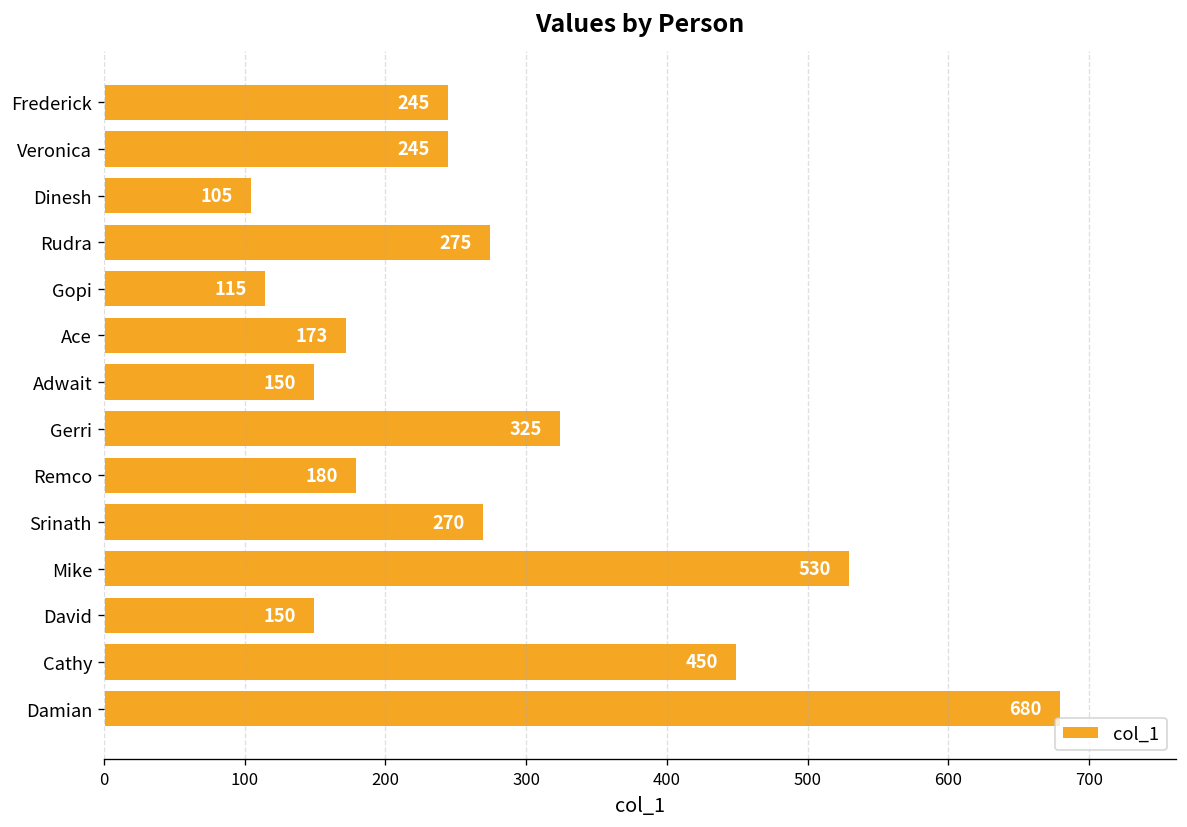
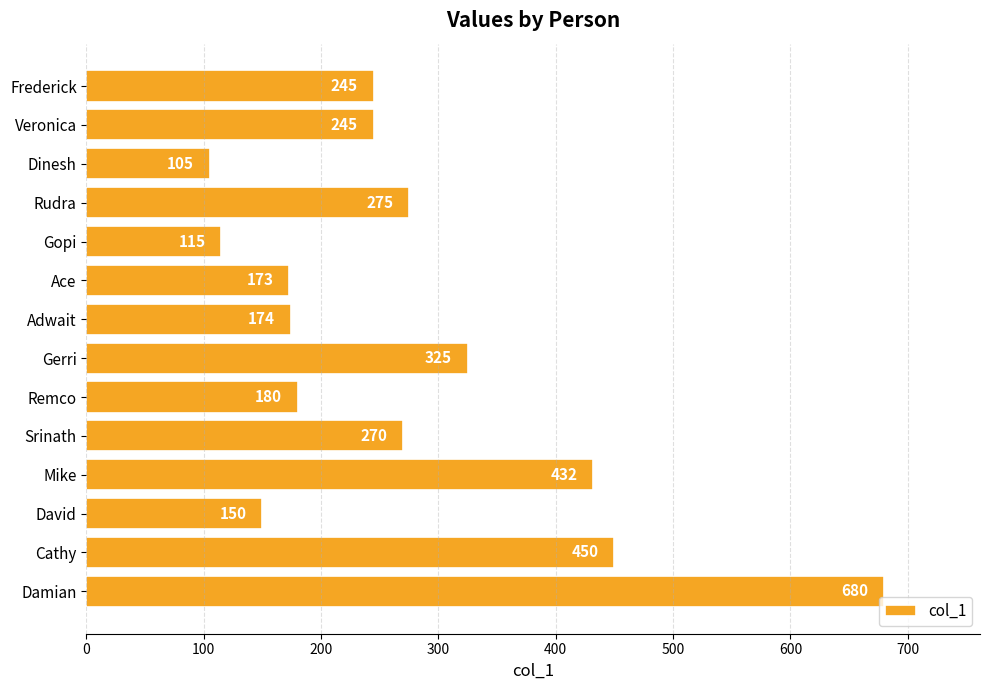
  {
    "Frederick": 245,
    "Veronica": 245,
    "Dinesh": 105,
    "Rudra": 275,
    "Gopi": 115,
    "Ace": 173,
-   "Adwait": 150,
+   "Adwait": 174,
    "Gerri": 325,
    "Remco": 180,
    "Srinath": 270,
-   "Mike": 530,
+   "Mike": 432,
    "David": 150,
    "Cathy": 450,
    "Damian": 680
  }
